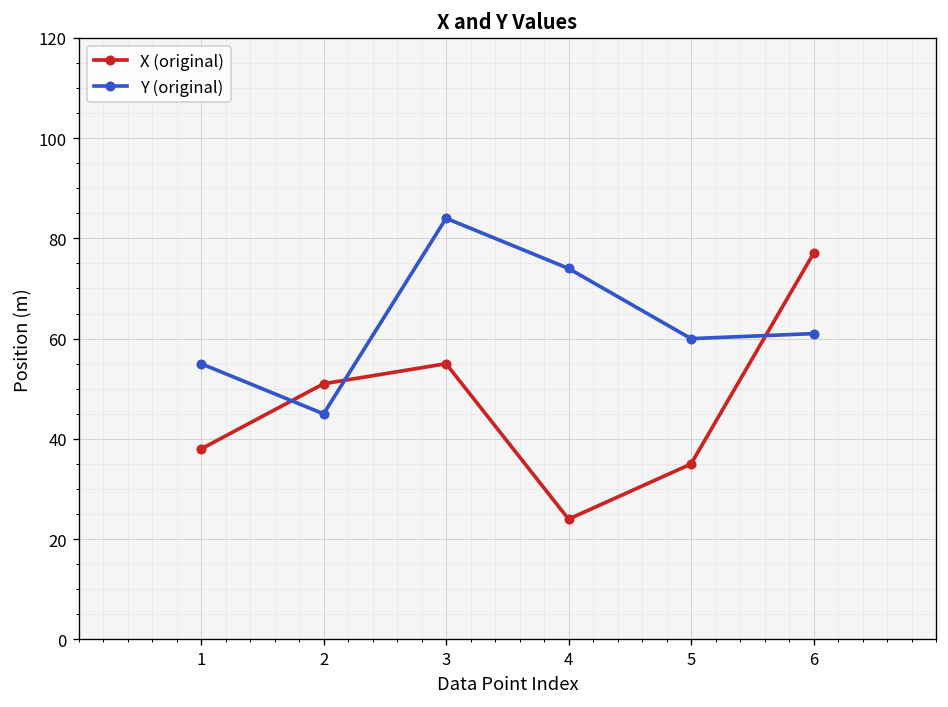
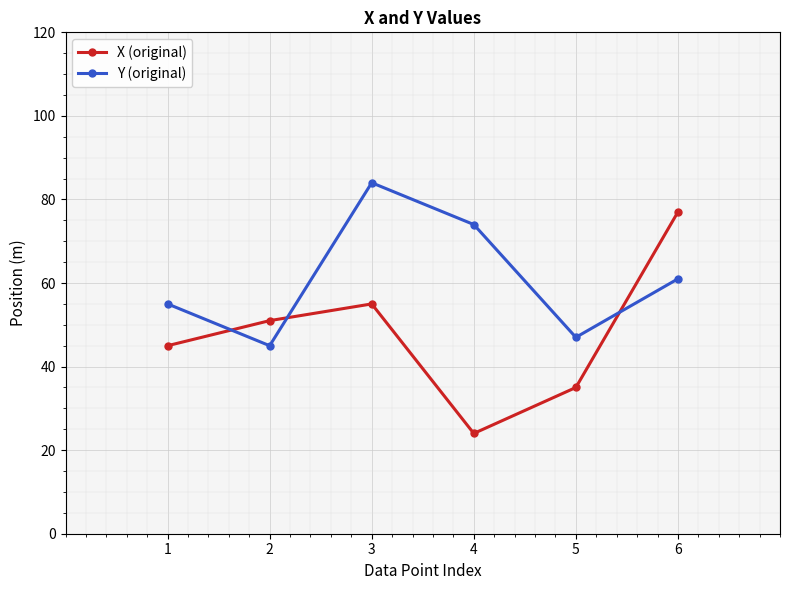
  {
    "X (original)": {
-     "1": 38,
+     "1": 45,
      "2": 51,
      "3": 55,
      "4": 24,
      "5": 35,
      "6": 77
    },
    "Y (original)": {
      "1": 55,
      "2": 45,
      "3": 84,
      "4": 74,
-     "5": 60,
+     "5": 47,
      "6": 61
    }
  }
